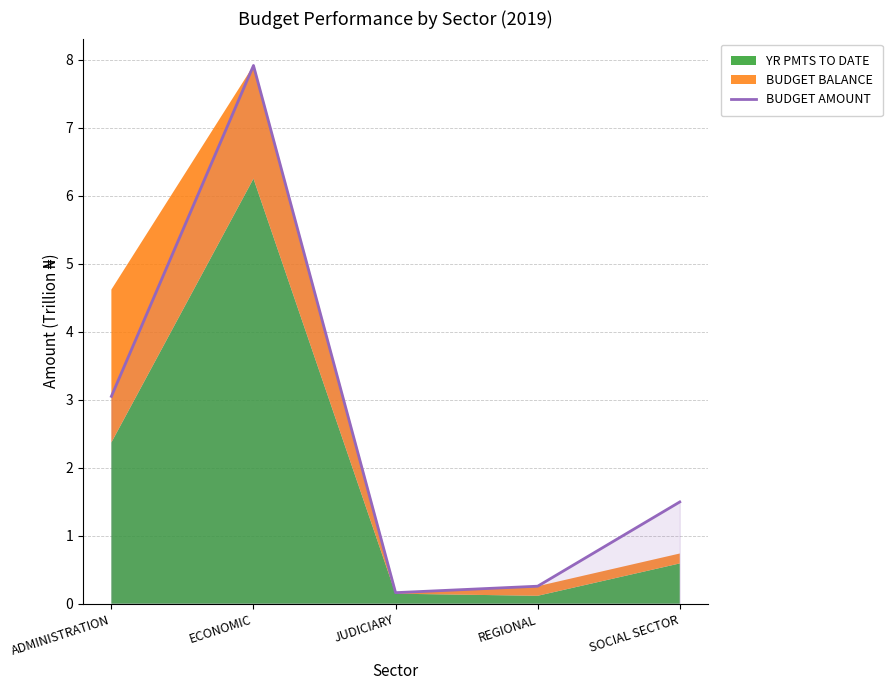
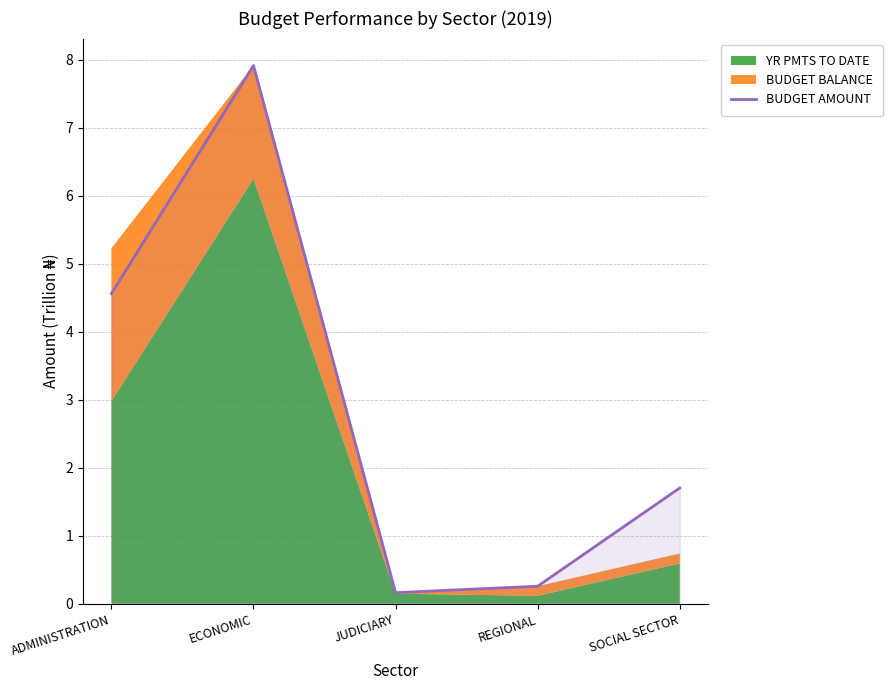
  {
    "BUDGET AMOUNT": {
-     "ADMINISTRATION": 3.1,
-     "SOCIAL SECTOR": 1.5
+     "ADMINISTRATION": 4.6,
+     "SOCIAL SECTOR": 1.7
    },
    "YR PMTS TO DATE": {
-     "ADMINISTRATION": 2.4,
+     "ADMINISTRATION": 3.0,
      "ECONOMIC": 6.3,
      "REGIONAL": 0.1,
      "SOCIAL SECTOR": 0.6
    },
    "BUDGET BALANCE": {
      "ADMINISTRATION": 2.2,
      "SOCIAL SECTOR": 0.1
    }
  }
